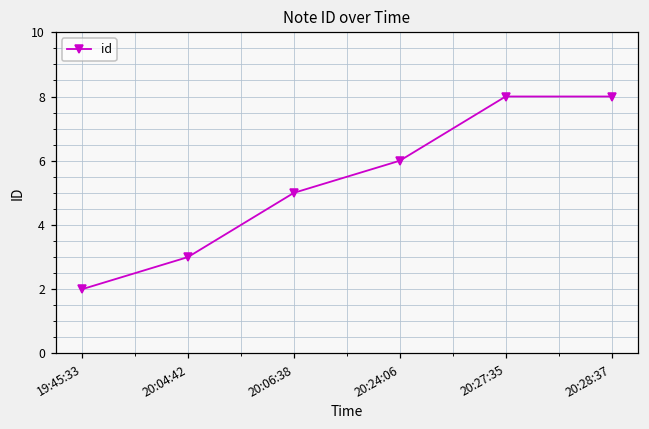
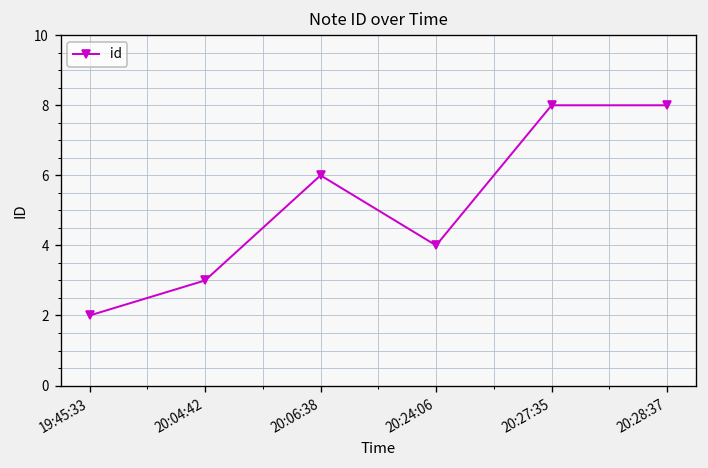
  {
    "19:45:33": 2,
    "20:04:42": 3,
-   "20:06:38": 5,
-   "20:24:06": 6,
+   "20:06:38": 6,
+   "20:24:06": 4,
    "20:27:35": 8,
    "20:28:37": 8
  }
